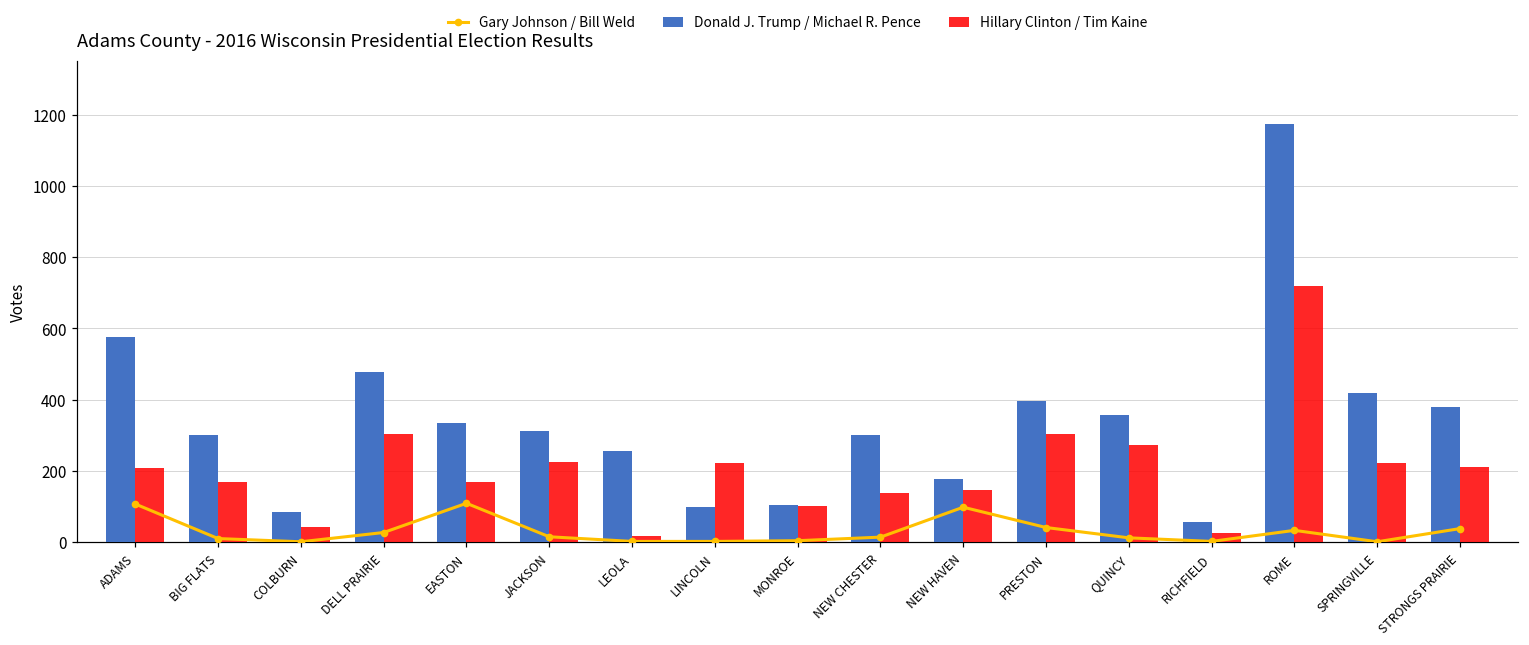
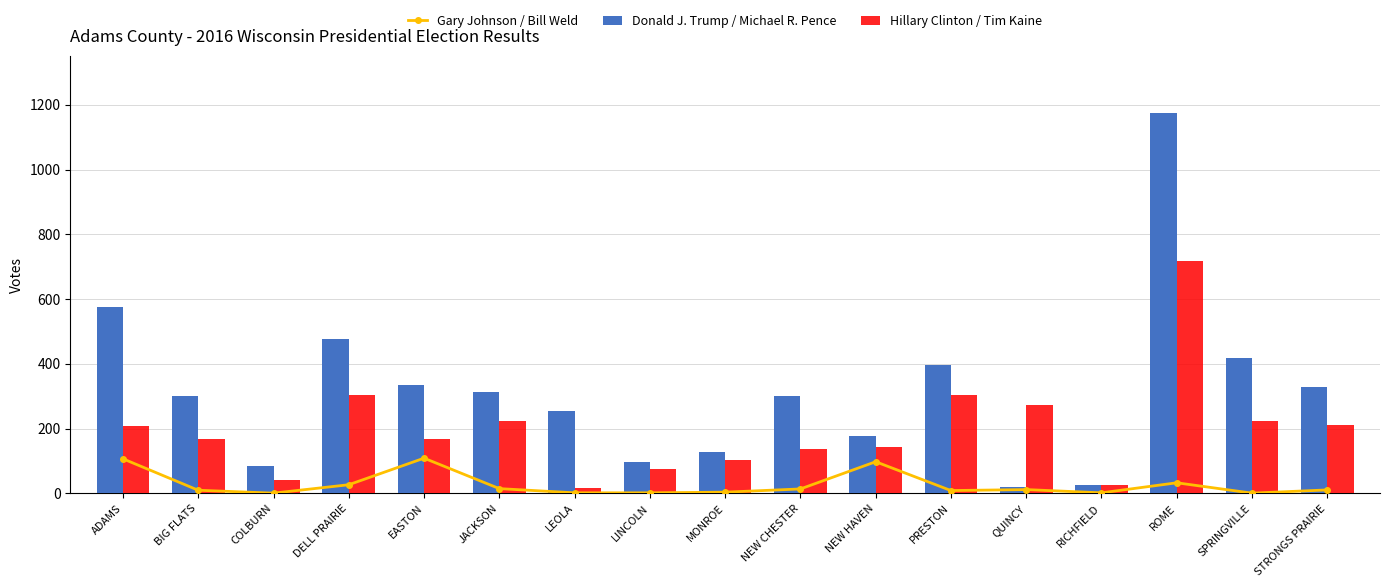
  {
    "Donald J. Trump / Michael R. Pence": {
      "ADAMS": 580,
      "BIG FLATS": 300,
      "COLBURN": 90,
      "DELL PRAIRIE": 480,
      "EASTON": 330,
      "JACKSON": 310,
      "LEOLA": 260,
      "LINCOLN": 100,
-     "MONROE": 100,
+     "MONROE": 130,
      "NEW CHESTER": 300,
      "NEW HAVEN": 180,
      "PRESTON": 400,
-     "QUINCY": 360,
-     "RICHFIELD": 60,
+     "QUINCY": 20,
+     "RICHFIELD": 30,
      "ROME": 1170,
      "SPRINGVILLE": 420,
-     "STRONGS PRAIRIE": 380
+     "STRONGS PRAIRIE": 330
    },
    "Gary Johnson / Bill Weld": {
      "ADAMS": 110,
      "BIG FLATS": 10,
      "COLBURN": 0,
      "DELL PRAIRIE": 30,
      "EASTON": 110,
      "JACKSON": 20,
      "LEOLA": 0,
      "LINCOLN": 0,
      "MONROE": 0,
      "NEW CHESTER": 10,
      "NEW HAVEN": 100,
-     "PRESTON": 40,
+     "PRESTON": 10,
      "QUINCY": 10,
      "RICHFIELD": 0,
      "ROME": 30,
      "SPRINGVILLE": 0,
-     "STRONGS PRAIRIE": 40
+     "STRONGS PRAIRIE": 10
    },
    "Hillary Clinton / Tim Kaine": {
      "ADAMS": 210,
      "BIG FLATS": 170,
      "COLBURN": 40,
      "DELL PRAIRIE": 300,
      "EASTON": 170,
      "JACKSON": 220,
      "LEOLA": 20,
-     "LINCOLN": 220,
+     "LINCOLN": 80,
      "MONROE": 100,
      "NEW CHESTER": 140,
      "NEW HAVEN": 150,
      "PRESTON": 300,
      "QUINCY": 270,
      "RICHFIELD": 30,
      "ROME": 720,
      "SPRINGVILLE": 220,
      "STRONGS PRAIRIE": 210
    }
  }
